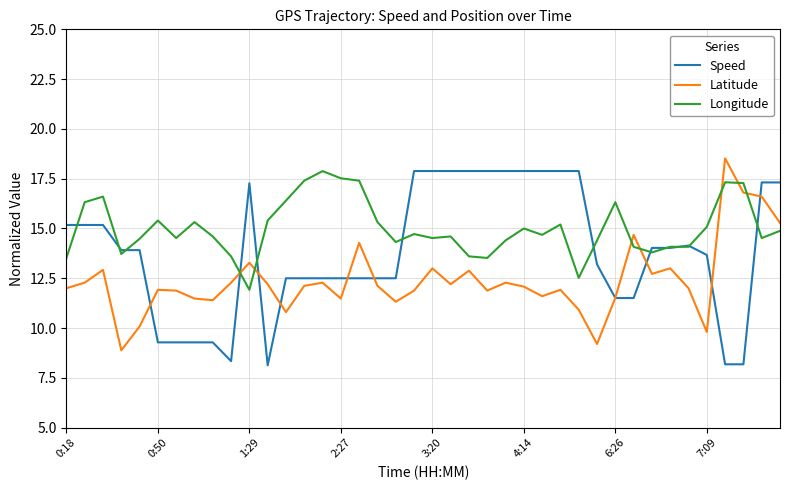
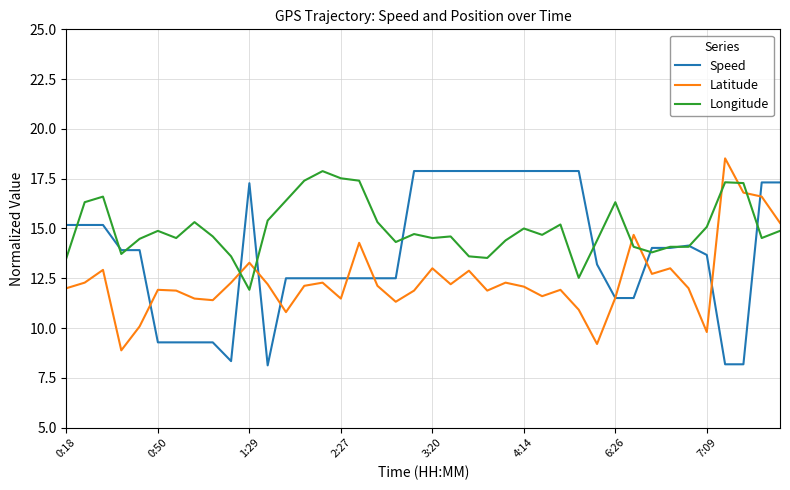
  {
    "Speed": {
      "0:18": 15.2,
      "0:50": 9.3,
      "1:29": 17.3,
      "2:27": 12.5,
      "3:20": 17.9,
      "4:14": 17.9,
      "7:09": 13.7
    },
    "Latitude": {
      "0:18": 12.0,
      "0:50": 11.9,
      "1:29": 13.3,
      "2:27": 11.5,
      "3:20": 13.0,
      "4:14": 12.1,
      "7:09": 9.8
    },
    "Longitude": {
      "0:18": 13.5,
-     "0:50": 15.4,
+     "0:50": 14.9,
      "1:29": 11.9,
      "2:27": 17.5,
      "3:20": 14.5,
      "4:14": 15.0,
      "6:26": 16.3,
      "7:09": 15.1
    }
  }
